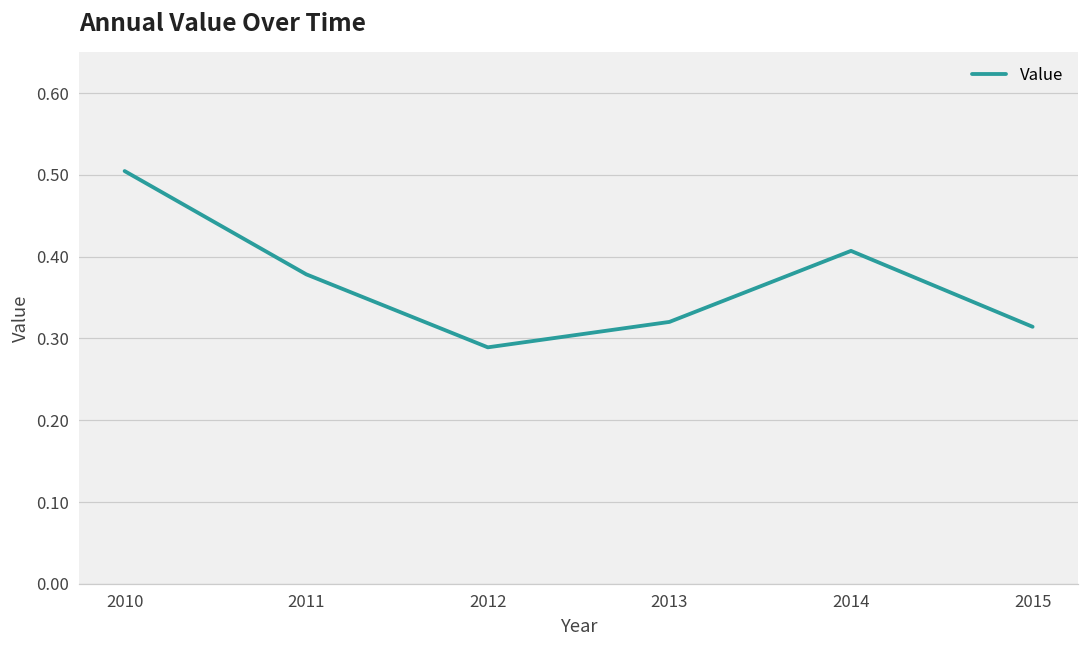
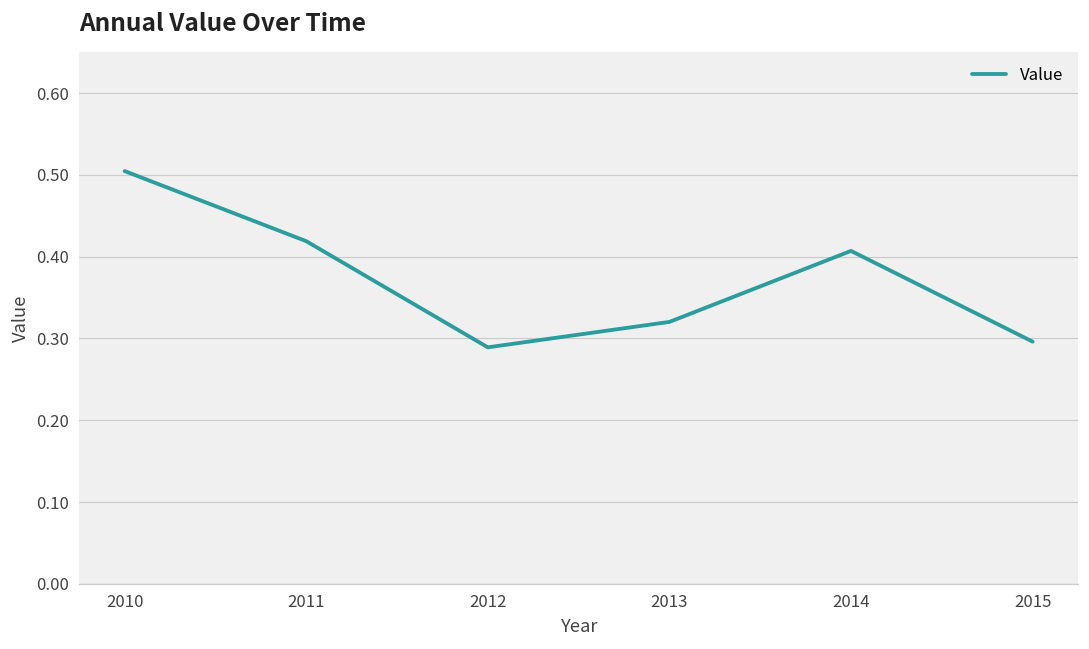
  {
    "2010": 0.50,
-   "2011": 0.38,
+   "2011": 0.42,
    "2012": 0.29,
    "2013": 0.32,
    "2014": 0.41,
-   "2015": 0.31
+   "2015": 0.30
  }
